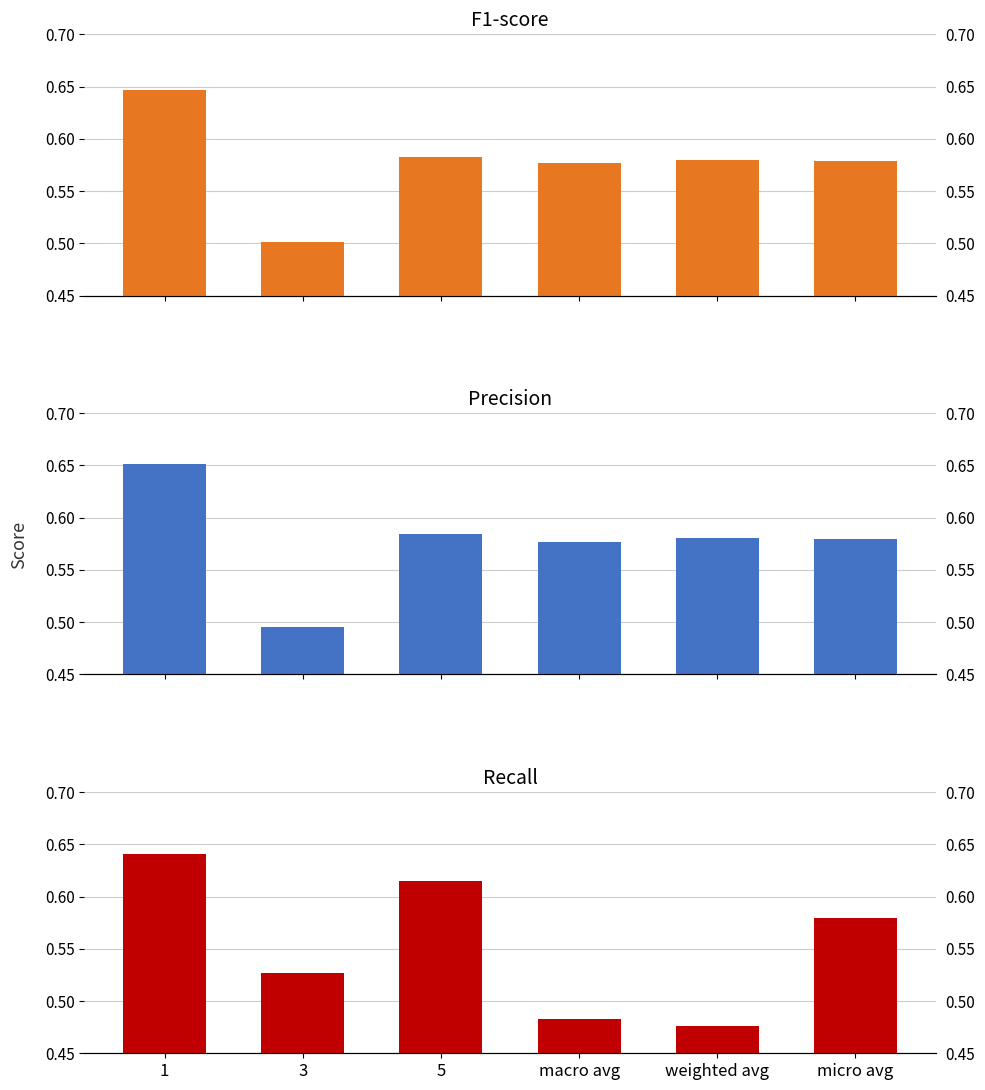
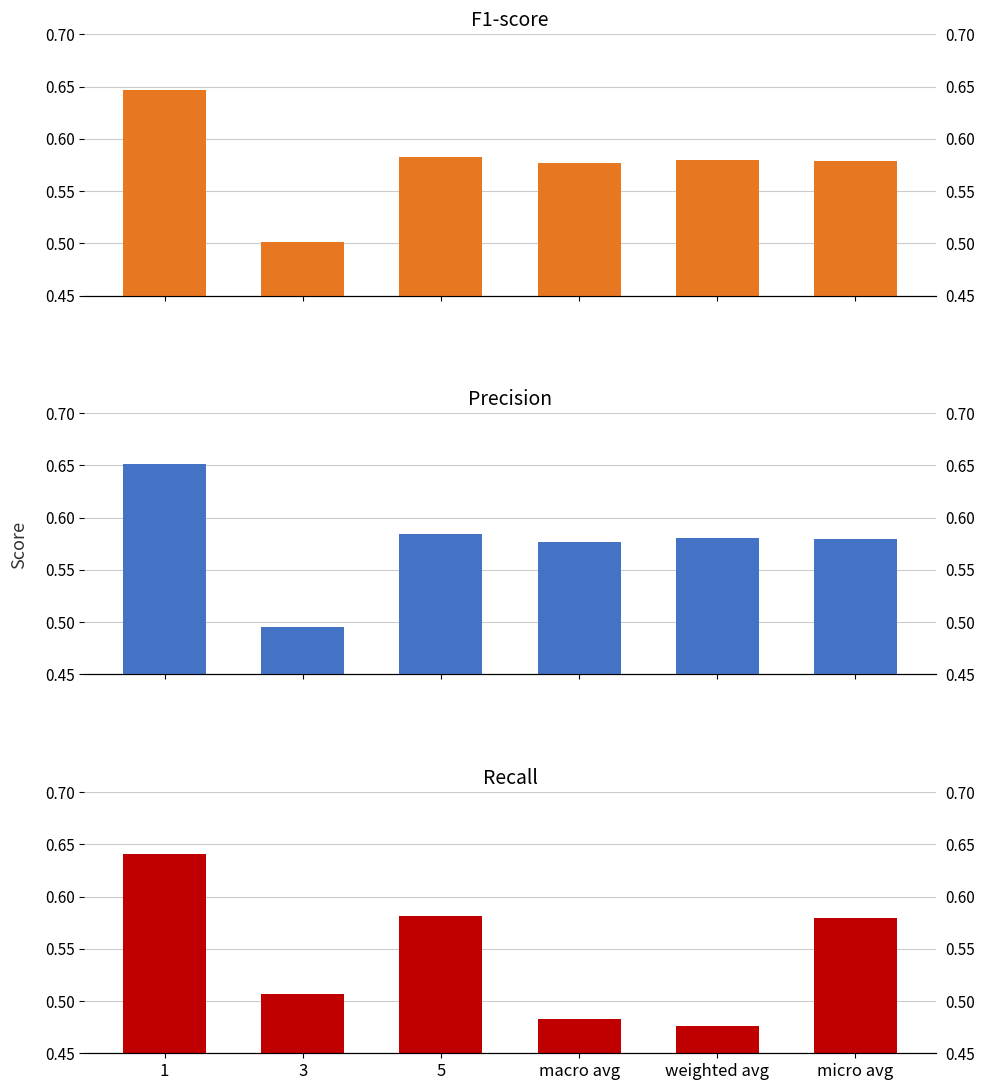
  {
    "Recall": {
      "1": 0.641,
-     "3": 0.527,
-     "5": 0.615,
+     "3": 0.507,
+     "5": 0.581,
      "macro avg": 0.483,
      "weighted avg": 0.476,
      "micro avg": 0.579
    }
  }
